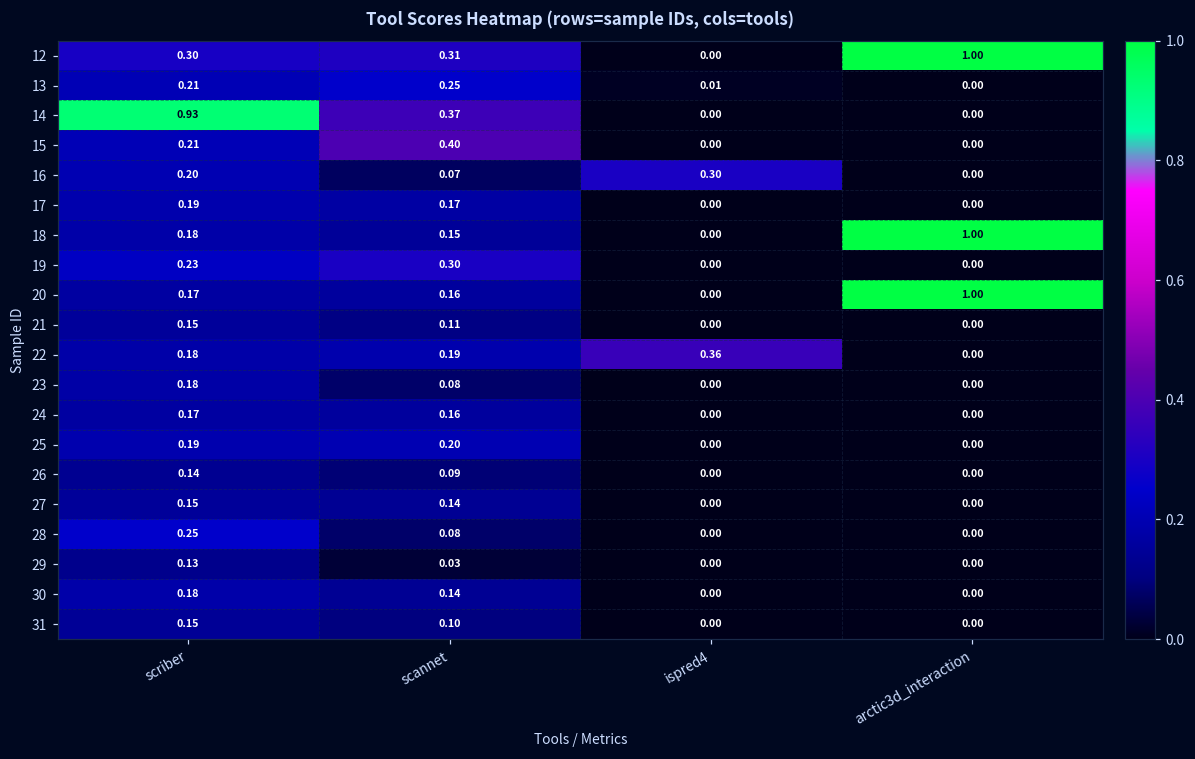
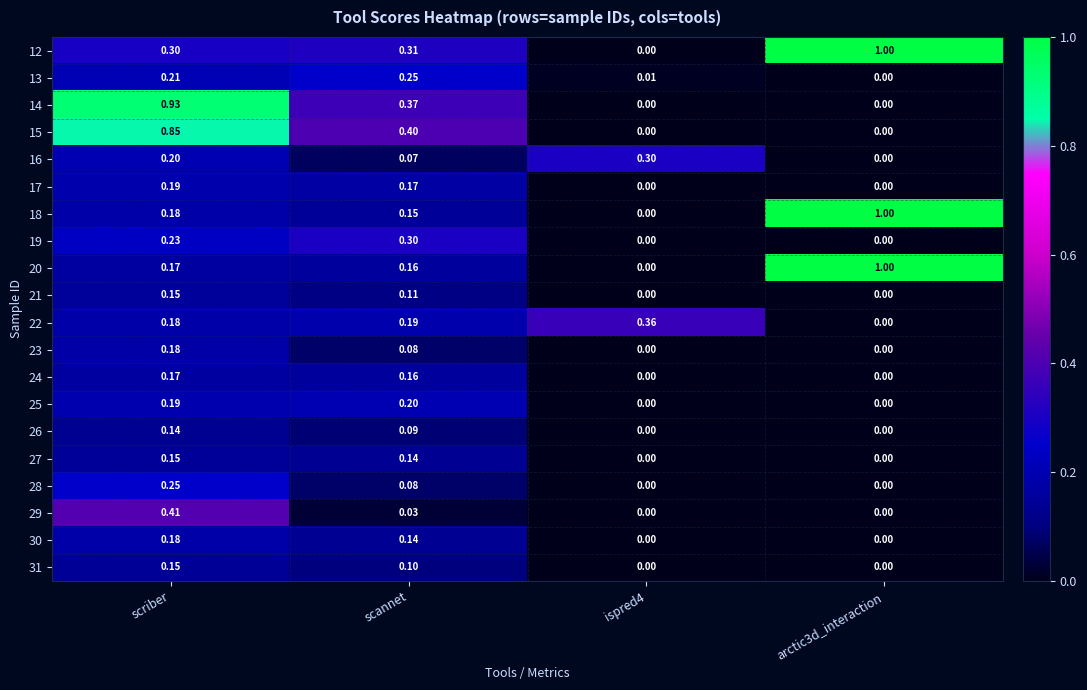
  {
    "12": {
      "scriber": 0.30,
      "scannet": 0.31,
      "ispred4": 0.00,
      "arctic3d_interaction": 1.00
    },
    "13": {
      "scriber": 0.21,
      "scannet": 0.25,
      "ispred4": 0.01,
      "arctic3d_interaction": 0.00
    },
    "14": {
      "scriber": 0.93,
      "scannet": 0.37,
      "ispred4": 0.00,
      "arctic3d_interaction": 0.00
    },
    "15": {
-     "scriber": 0.21,
+     "scriber": 0.85,
      "scannet": 0.40,
      "ispred4": 0.00,
      "arctic3d_interaction": 0.00
    },
    "16": {
      "scriber": 0.20,
      "scannet": 0.07,
      "ispred4": 0.30,
      "arctic3d_interaction": 0.00
    },
    "17": {
      "scriber": 0.19,
      "scannet": 0.17,
      "ispred4": 0.00,
      "arctic3d_interaction": 0.00
    },
    "18": {
      "scriber": 0.18,
      "scannet": 0.15,
      "ispred4": 0.00,
      "arctic3d_interaction": 1.00
    },
    "19": {
      "scriber": 0.23,
      "scannet": 0.30,
      "ispred4": 0.00,
      "arctic3d_interaction": 0.00
    },
    "20": {
      "scriber": 0.17,
      "scannet": 0.16,
      "ispred4": 0.00,
      "arctic3d_interaction": 1.00
    },
    "21": {
      "scriber": 0.15,
      "scannet": 0.11,
      "ispred4": 0.00,
      "arctic3d_interaction": 0.00
    },
    "22": {
      "scriber": 0.18,
      "scannet": 0.19,
      "ispred4": 0.36,
      "arctic3d_interaction": 0.00
    },
    "23": {
      "scriber": 0.18,
      "scannet": 0.08,
      "ispred4": 0.00,
      "arctic3d_interaction": 0.00
    },
    "24": {
      "scriber": 0.17,
      "scannet": 0.16,
      "ispred4": 0.00,
      "arctic3d_interaction": 0.00
    },
    "25": {
      "scriber": 0.19,
      "scannet": 0.20,
      "ispred4": 0.00,
      "arctic3d_interaction": 0.00
    },
    "26": {
      "scriber": 0.14,
      "scannet": 0.09,
      "ispred4": 0.00,
      "arctic3d_interaction": 0.00
    },
    "27": {
      "scriber": 0.15,
      "scannet": 0.14,
      "ispred4": 0.00,
      "arctic3d_interaction": 0.00
    },
    "28": {
      "scriber": 0.25,
      "scannet": 0.08,
      "ispred4": 0.00,
      "arctic3d_interaction": 0.00
    },
    "29": {
-     "scriber": 0.13,
+     "scriber": 0.41,
      "scannet": 0.03,
      "ispred4": 0.00,
      "arctic3d_interaction": 0.00
    },
    "30": {
      "scriber": 0.18,
      "scannet": 0.14,
      "ispred4": 0.00,
      "arctic3d_interaction": 0.00
    },
    "31": {
      "scriber": 0.15,
      "scannet": 0.10,
      "ispred4": 0.00,
      "arctic3d_interaction": 0.00
    }
  }
